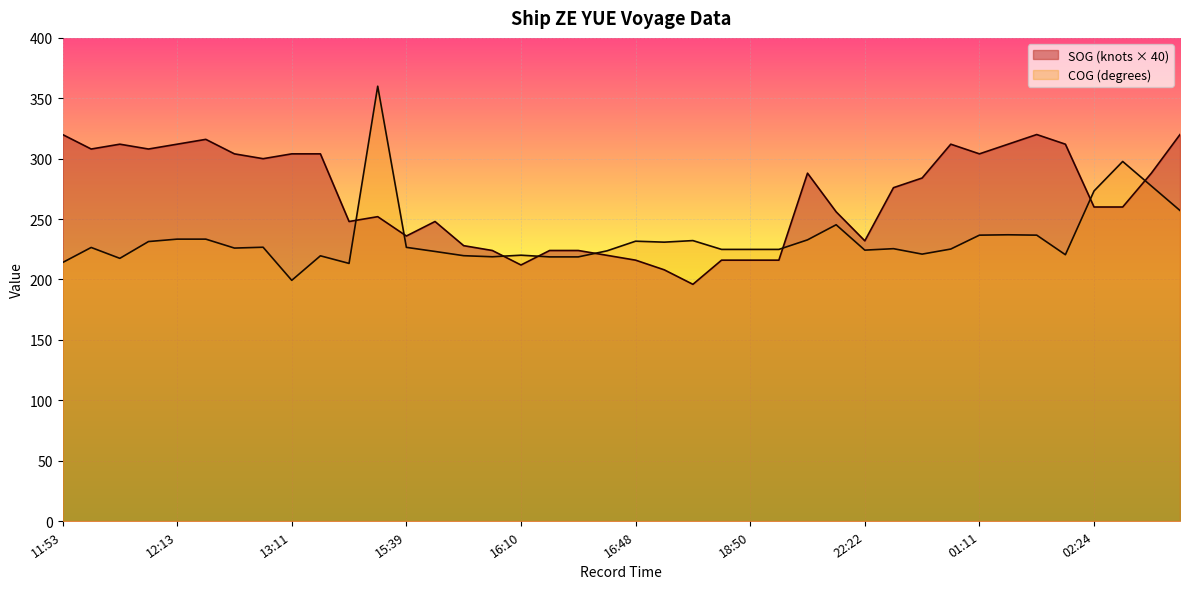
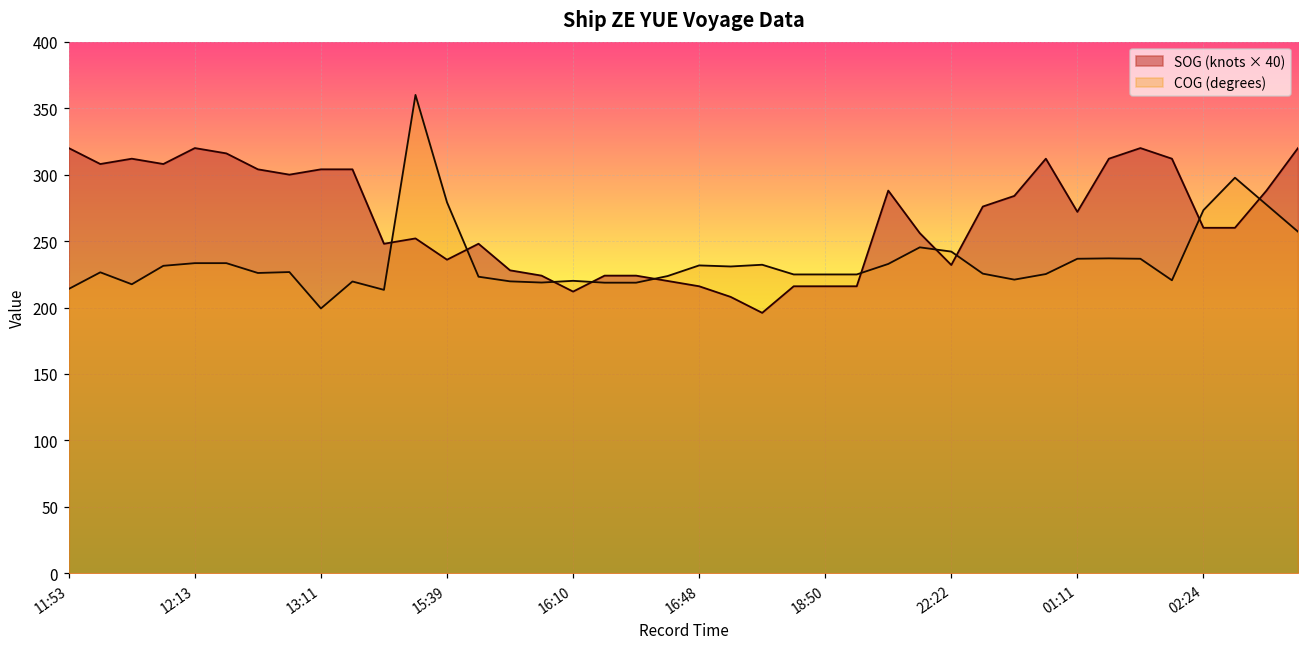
  {
    "SOG (knots × 40)": {
      "11:53": 320,
-     "12:13": 312,
+     "12:13": 320,
      "13:11": 304,
      "15:39": 236,
      "16:10": 212,
      "16:48": 216,
      "22:22": 232,
-     "01:11": 304,
+     "01:11": 272,
      "02:24": 260
    },
    "COG (degrees)": {
      "11:53": 214,
      "12:13": 233,
      "13:11": 199,
-     "15:39": 227,
+     "15:39": 279,
      "16:10": 220,
      "16:48": 232,
-     "22:22": 224,
+     "22:22": 242,
      "01:11": 237,
      "02:24": 273
    }
  }
